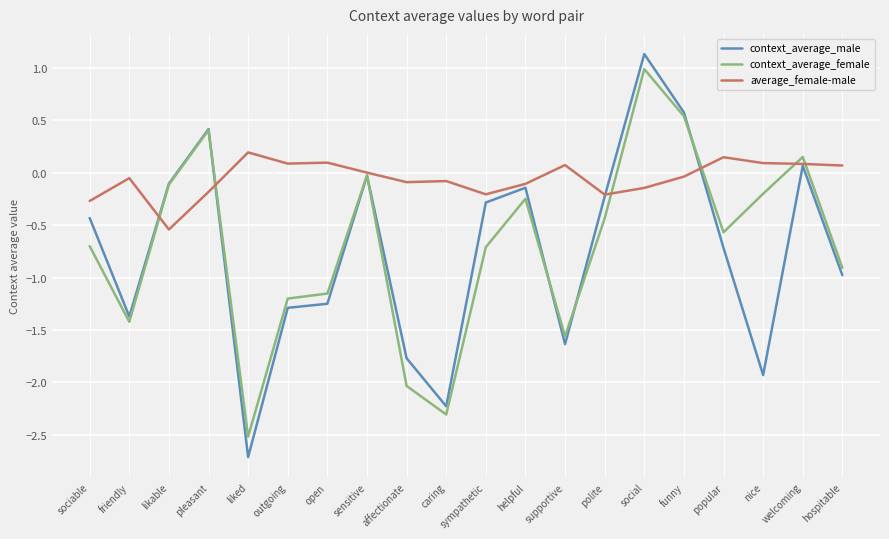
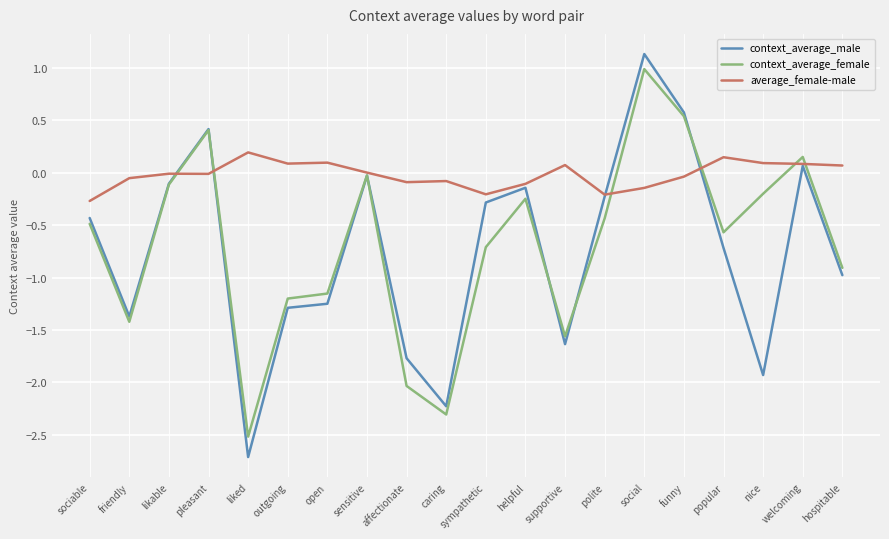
  {
    "context_average_male": {
      "sociable": -0.43,
      "friendly": -1.37,
      "liked": -2.71,
      "outgoing": -1.29,
      "open": -1.25,
      "affectionate": -1.77,
      "caring": -2.23,
      "sympathetic": -0.28,
      "helpful": -0.14,
      "supportive": -1.64,
      "social": 1.13,
      "funny": 0.58,
      "popular": -0.72,
      "nice": -1.93,
      "hospitable": -0.98
    },
    "context_average_female": {
-     "sociable": -0.70,
+     "sociable": -0.49,
      "friendly": -1.42,
      "liked": -2.52,
      "outgoing": -1.20,
      "open": -1.15,
      "affectionate": -2.03,
      "caring": -2.31,
      "sympathetic": -0.71,
      "helpful": -0.25,
      "supportive": -1.56,
      "polite": -0.43,
      "social": 0.99,
      "funny": 0.54,
      "popular": -0.57,
      "nice": -0.20,
      "welcoming": 0.15,
      "hospitable": -0.91
    },
    "average_female-male": {
      "sociable": -0.27,
      "friendly": -0.05,
-     "likable": -0.54,
-     "pleasant": -0.18,
+     "likable": -0.01,
+     "pleasant": -0.01,
      "liked": 0.20,
      "outgoing": 0.09,
      "open": 0.10,
      "sensitive": 0.00,
      "affectionate": -0.09,
      "caring": -0.08,
      "sympathetic": -0.21,
      "helpful": -0.11,
      "supportive": 0.07,
      "social": -0.14,
      "funny": -0.04,
      "popular": 0.15,
      "nice": 0.09,
      "hospitable": 0.07
    }
  }
